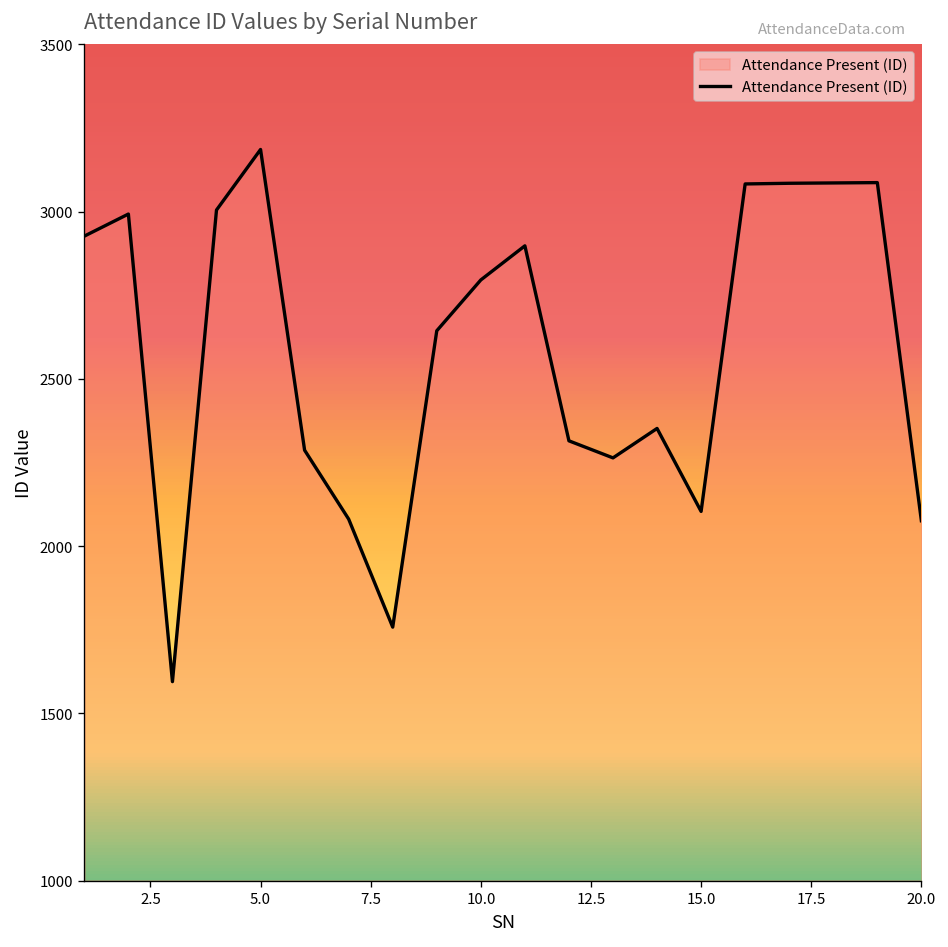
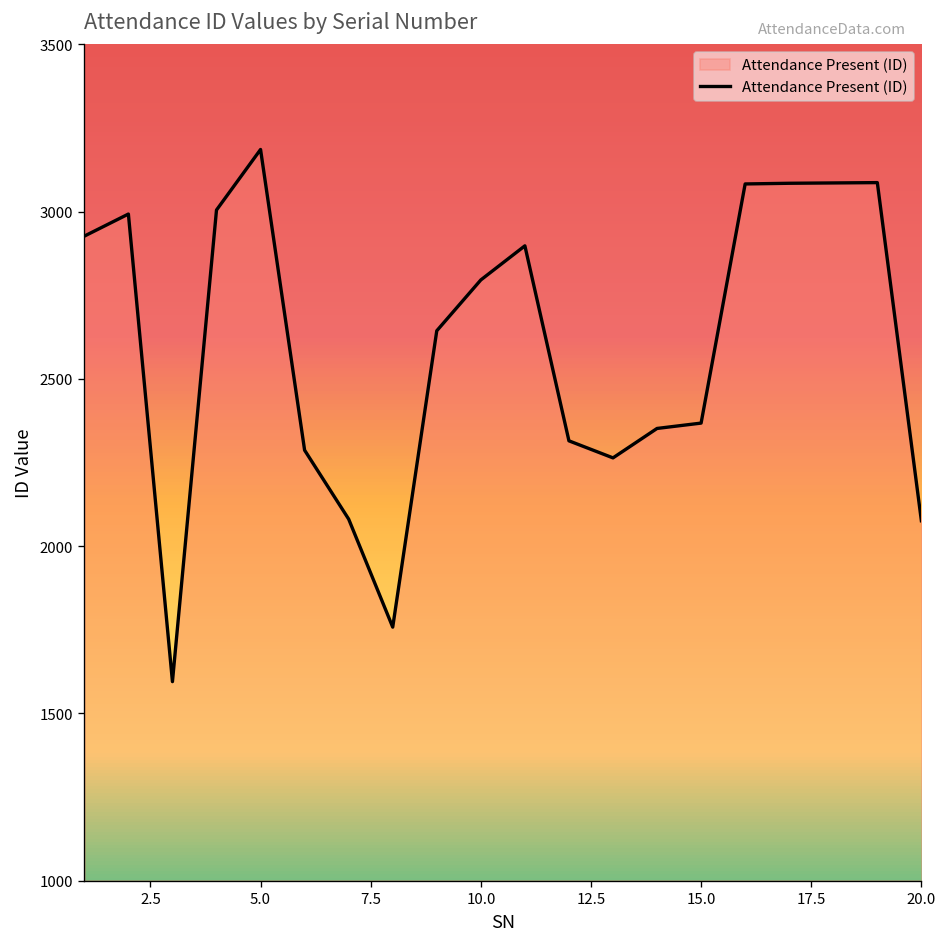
  {
    "5.0": 3190,
    "10.0": 2800,
-   "15.0": 2100,
+   "15.0": 2370,
    "20.0": 2080
  }
